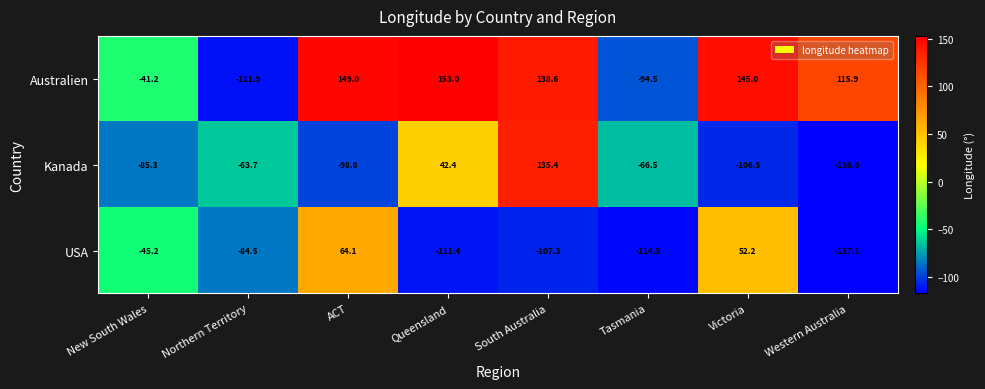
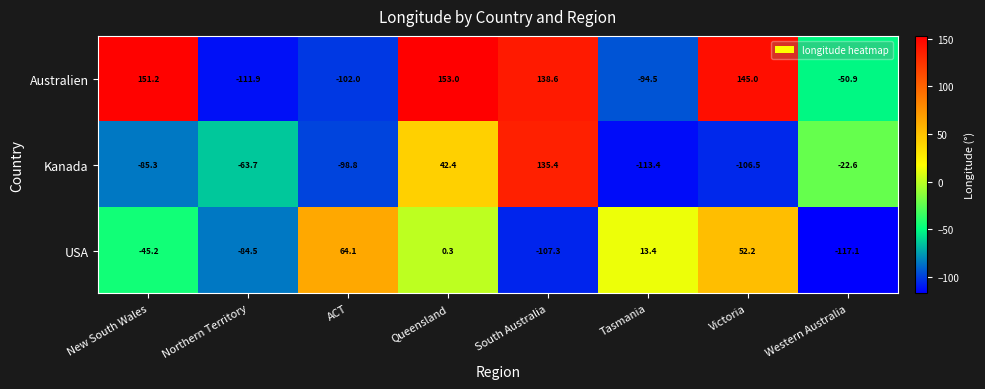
  {
    "Australien": {
-     "New South Wales": -41.2,
+     "New South Wales": 151.2,
      "Northern Territory": -111.9,
-     "ACT": 149.0,
+     "ACT": -102.0,
      "Queensland": 153.0,
      "South Australia": 138.6,
      "Tasmania": -94.5,
      "Victoria": 145.0,
-     "Western Australia": 115.9
+     "Western Australia": -50.9
    },
    "Kanada": {
      "New South Wales": -85.3,
      "Northern Territory": -63.7,
      "ACT": -98.8,
      "Queensland": 42.4,
      "South Australia": 135.4,
-     "Tasmania": -66.5,
+     "Tasmania": -113.4,
      "Victoria": -106.5,
-     "Western Australia": -116.6
+     "Western Australia": -22.6
    },
    "USA": {
      "New South Wales": -45.2,
      "Northern Territory": -84.5,
      "ACT": 64.1,
-     "Queensland": -111.4,
+     "Queensland": 0.3,
      "South Australia": -107.3,
-     "Tasmania": -114.5,
+     "Tasmania": 13.4,
      "Victoria": 52.2,
      "Western Australia": -117.1
    }
  }
